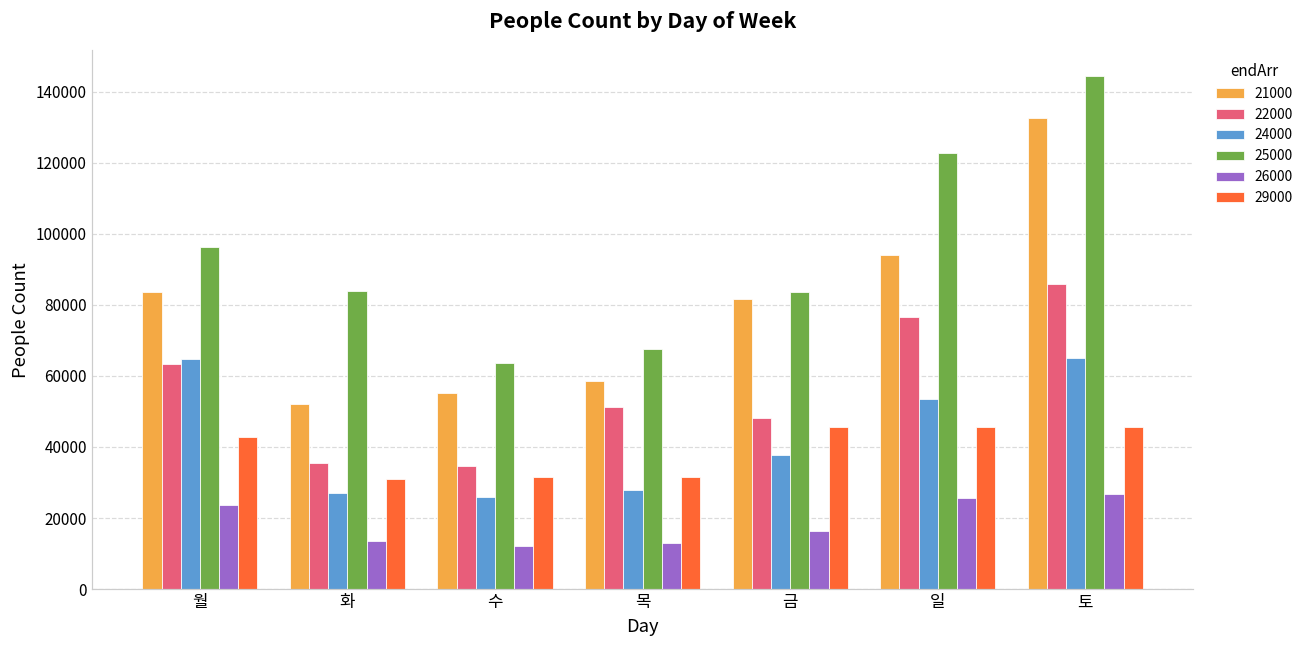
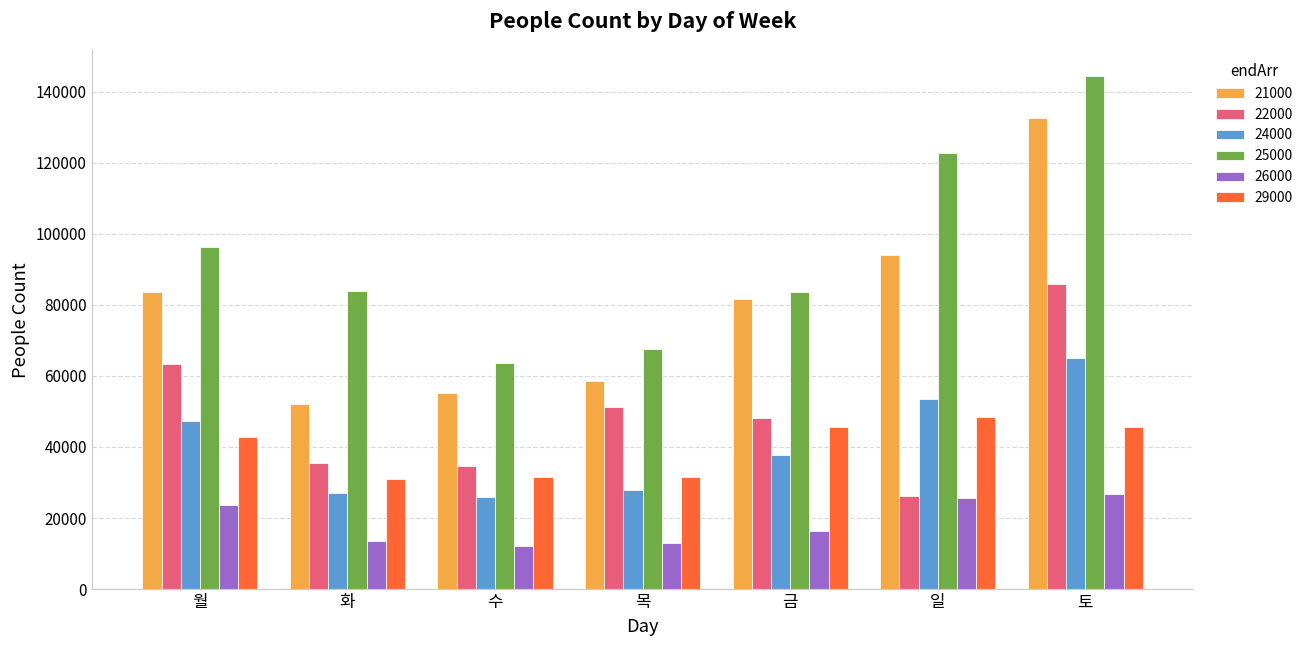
  {
    "21000": {
      "월": 84000,
      "화": 52000,
      "수": 55000,
      "목": 59000,
      "금": 82000,
      "일": 94000,
      "토": 133000
    },
    "22000": {
      "월": 63000,
      "화": 35000,
      "수": 35000,
      "목": 51000,
      "금": 48000,
-     "일": 77000,
+     "일": 26000,
      "토": 86000
    },
    "24000": {
-     "월": 65000,
+     "월": 47000,
      "화": 27000,
      "수": 26000,
      "목": 28000,
      "금": 38000,
      "일": 53000,
      "토": 65000
    },
    "25000": {
      "월": 96000,
      "화": 84000,
      "수": 64000,
      "목": 68000,
      "금": 84000,
      "일": 123000,
      "토": 144000
    },
    "26000": {
      "월": 24000,
      "화": 14000,
      "수": 12000,
      "목": 13000,
      "금": 16000,
      "일": 26000,
      "토": 27000
    },
    "29000": {
      "월": 43000,
      "화": 31000,
      "수": 32000,
      "목": 32000,
      "금": 46000,
-     "일": 46000,
+     "일": 48000,
      "토": 46000
    }
  }
